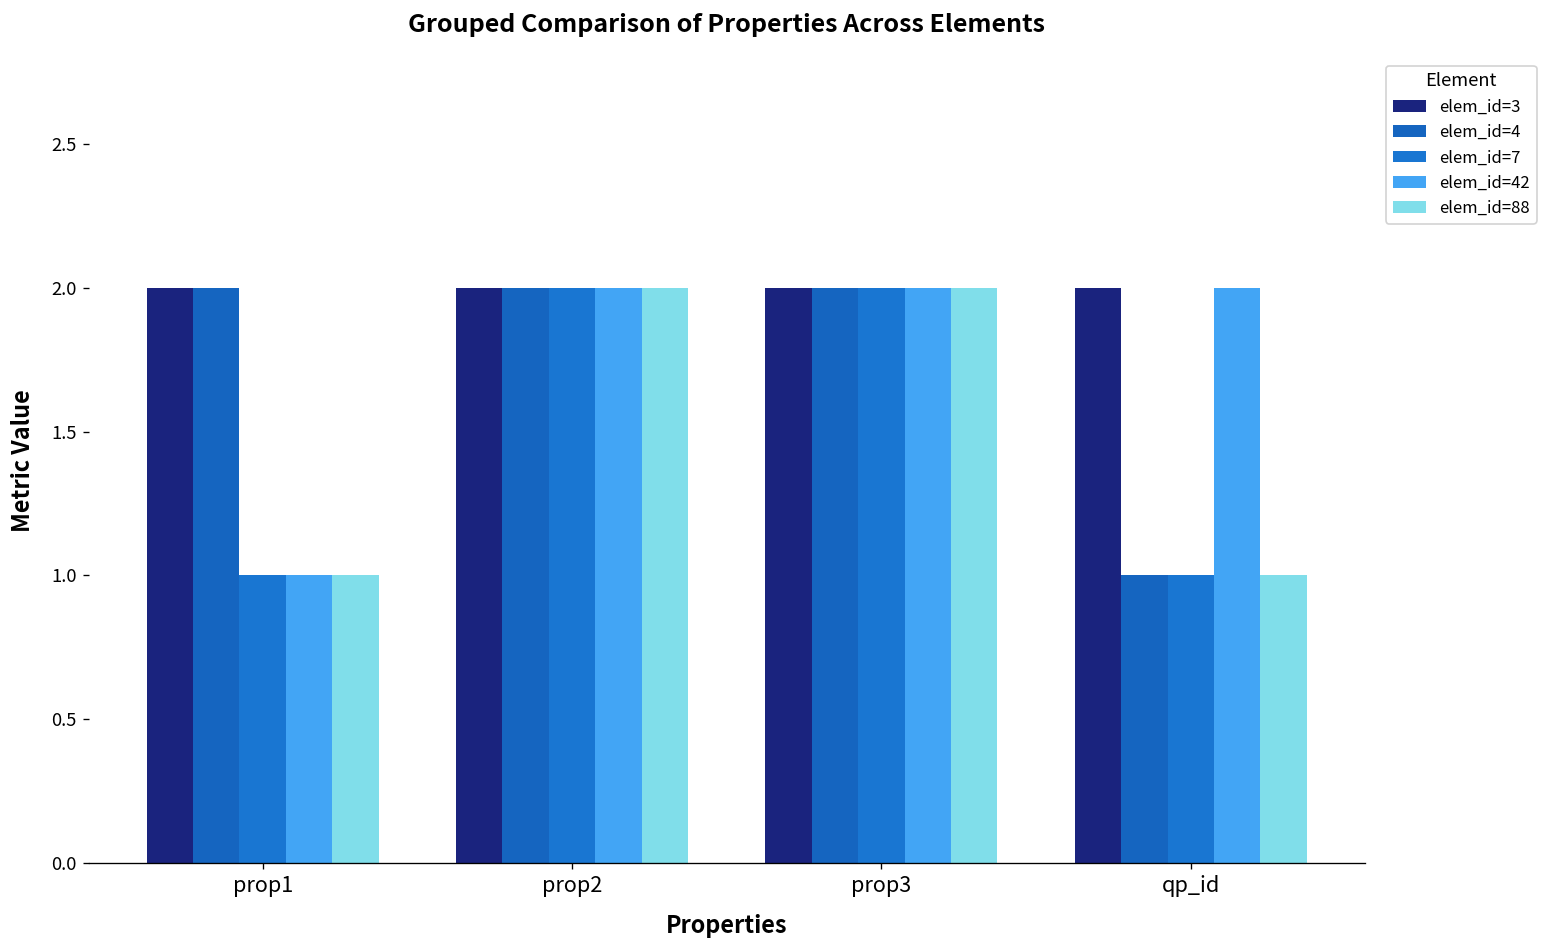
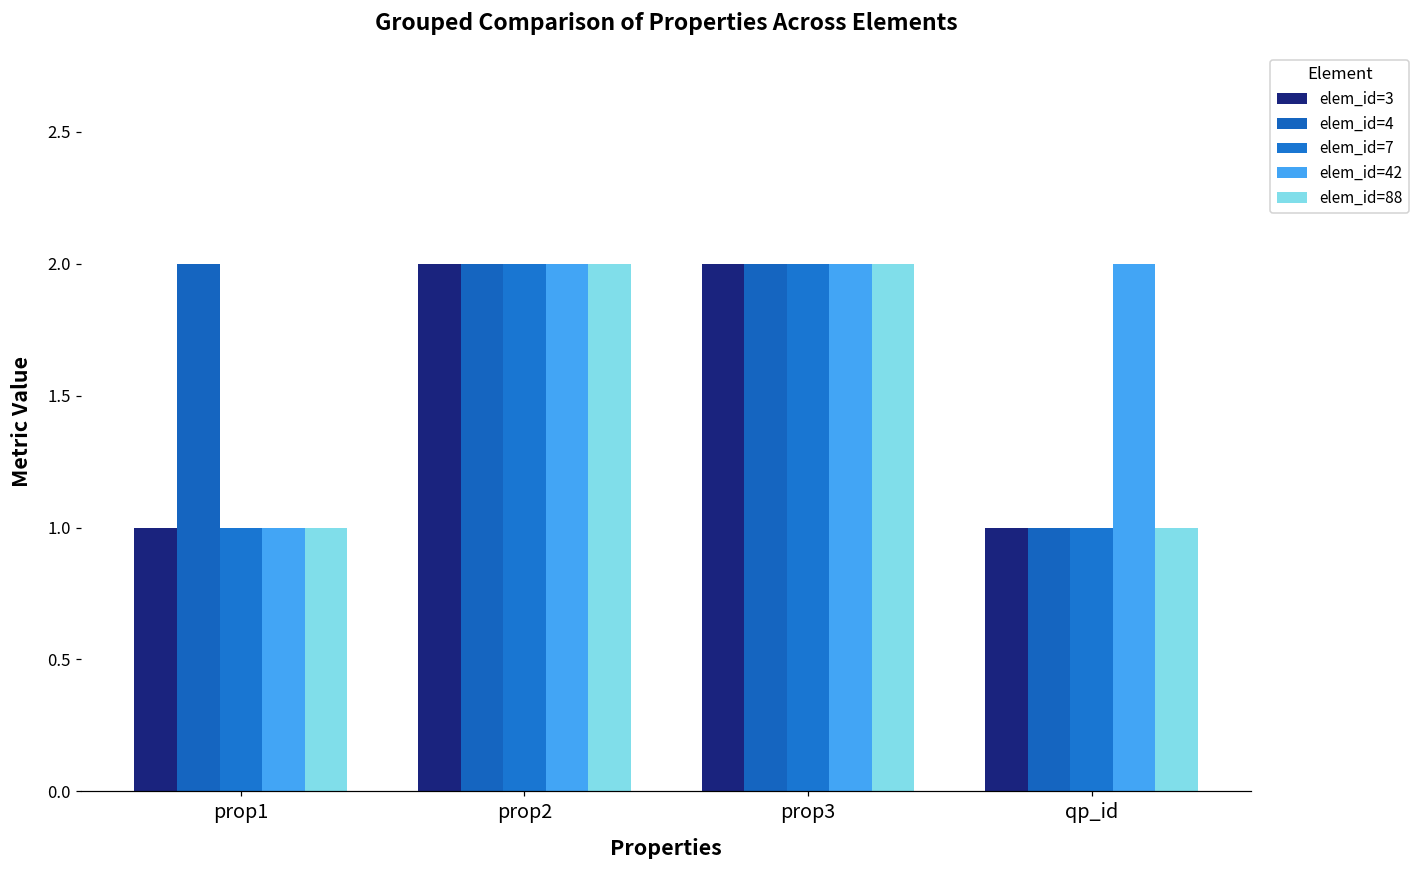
  {
    "elem_id=3": {
-     "prop1": 2,
+     "prop1": 1,
      "prop2": 2,
      "prop3": 2,
-     "qp_id": 2
+     "qp_id": 1
    },
    "elem_id=42": {
      "prop1": 1,
      "prop2": 2,
      "prop3": 2,
      "qp_id": 2
    },
    "elem_id=88": {
      "prop1": 1,
      "prop2": 2,
      "prop3": 2,
      "qp_id": 1
    }
  }
